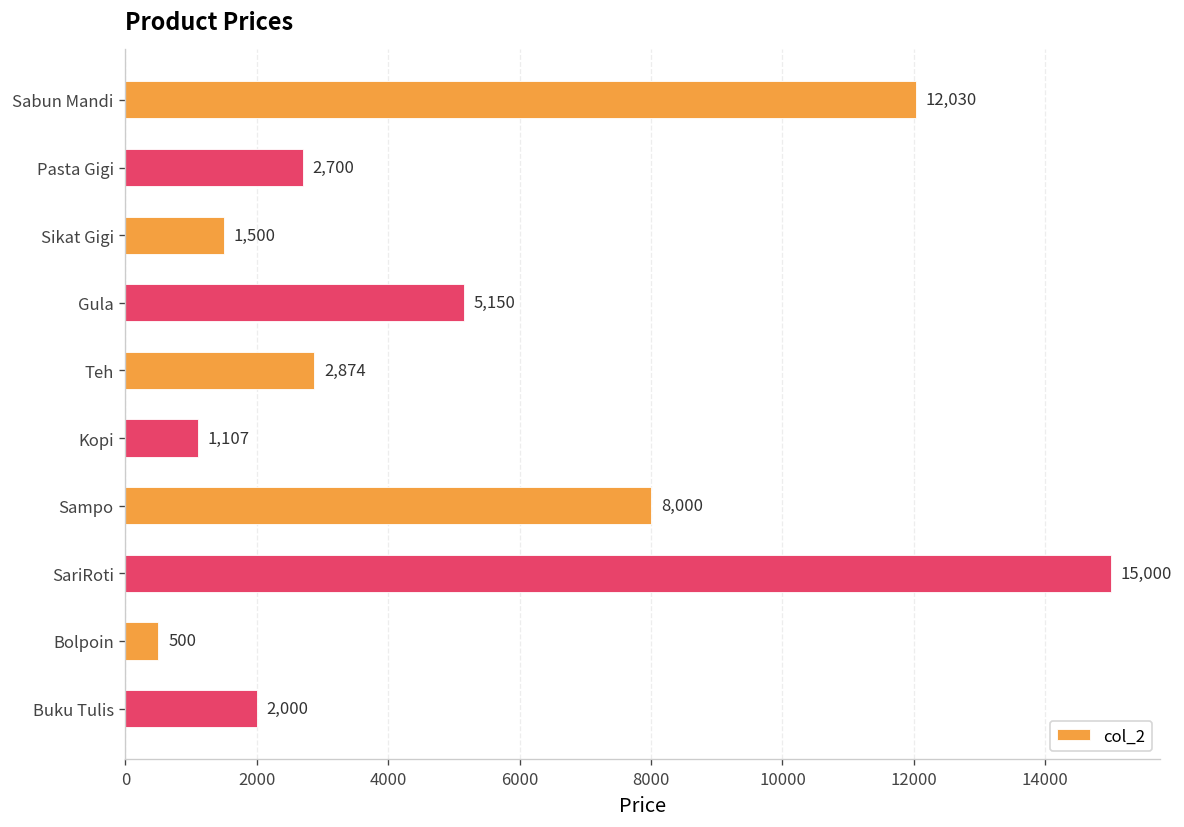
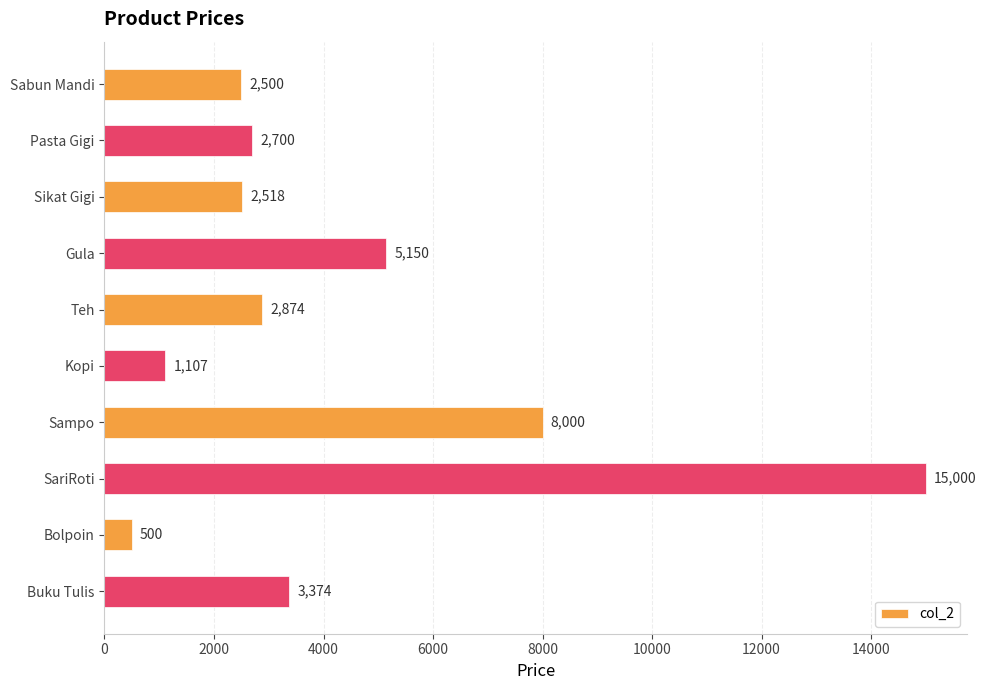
  {
-   "Sabun Mandi": "12,030",
+   "Sabun Mandi": "2,500",
    "Pasta Gigi": "2,700",
-   "Sikat Gigi": "1,500",
+   "Sikat Gigi": "2,518",
    "Gula": "5,150",
    "Teh": "2,874",
    "Kopi": "1,107",
    "Sampo": "8,000",
    "SariRoti": "15,000",
    "Bolpoin": "500",
-   "Buku Tulis": "2,000"
+   "Buku Tulis": "3,374"
  }
